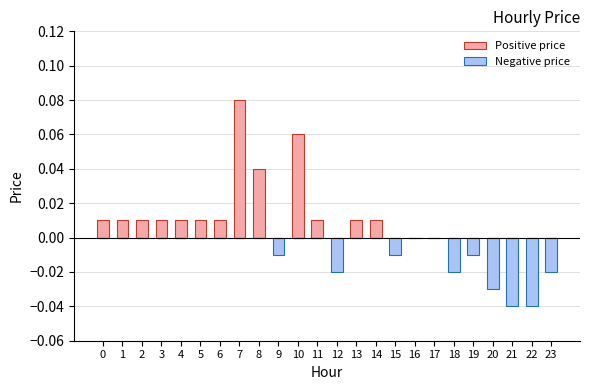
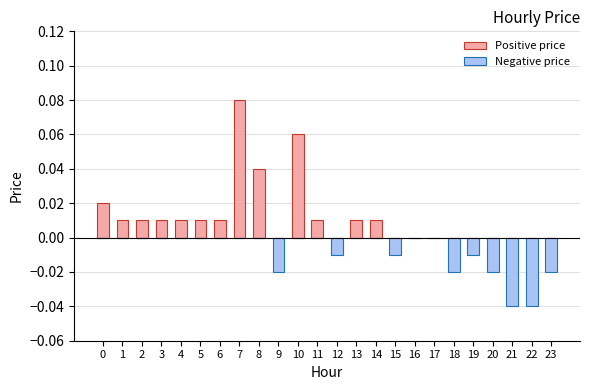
  {
    "Positive price": {
-     "0": 0.01,
+     "0": 0.02,
      "1": 0.01,
      "2": 0.01,
      "3": 0.01,
      "4": 0.01,
      "5": 0.01,
      "6": 0.01,
      "7": 0.08,
      "8": 0.04,
      "9": 0.00,
      "10": 0.06,
      "11": 0.01,
      "12": 0.00,
      "13": 0.01,
      "14": 0.01,
      "15": 0.00,
      "16": 0.00,
      "17": 0.00,
      "18": 0.00,
      "19": 0.00,
      "20": 0.00,
      "21": 0.00,
      "22": 0.00,
      "23": 0.00
    },
    "Negative price": {
      "0": 0.00,
      "1": 0.00,
      "2": 0.00,
      "3": 0.00,
      "4": 0.00,
      "5": 0.00,
      "6": 0.00,
      "7": 0.00,
      "8": 0.00,
-     "9": -0.01,
+     "9": -0.02,
      "10": 0.00,
      "11": 0.00,
-     "12": -0.02,
+     "12": -0.01,
      "13": 0.00,
      "14": 0.00,
      "15": -0.01,
      "16": 0.00,
      "17": 0.00,
      "18": -0.02,
      "19": -0.01,
-     "20": -0.03,
+     "20": -0.02,
      "21": -0.04,
      "22": -0.04,
      "23": -0.02
    }
  }
